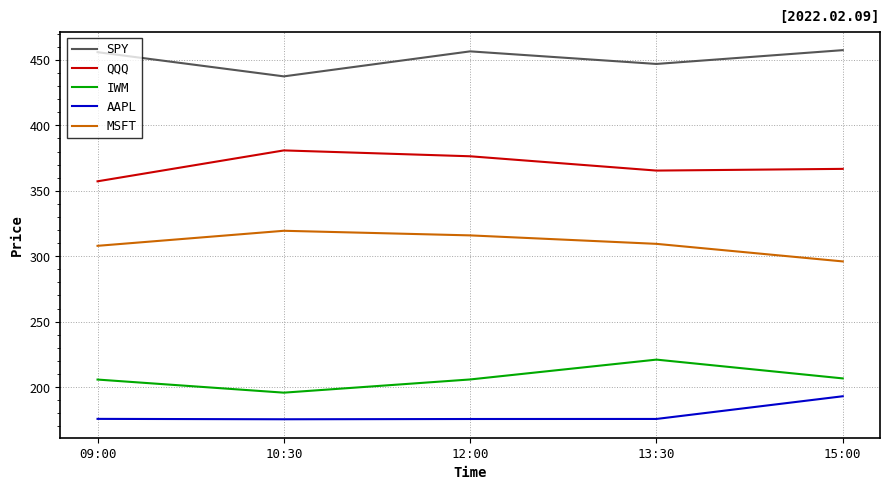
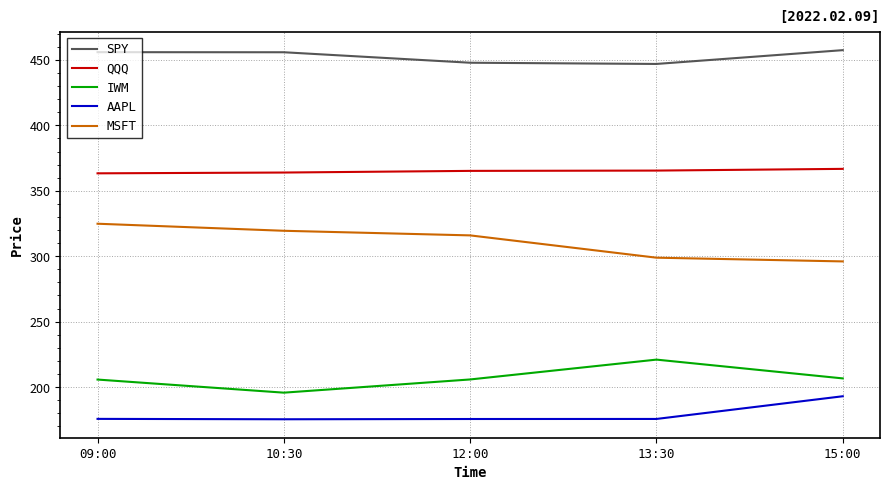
  {
    "SPY": {
-     "10:30": 437,
-     "12:00": 457,
+     "10:30": 456,
+     "12:00": 448,
      "13:30": 447,
      "15:00": 457
    },
    "QQQ": {
-     "09:00": 357,
-     "10:30": 381,
-     "12:00": 376,
+     "09:00": 363,
+     "10:30": 364,
+     "12:00": 365,
      "13:30": 365,
      "15:00": 367
    },
    "IWM": {
      "09:00": 206,
      "10:30": 196,
      "12:00": 206,
      "13:30": 221,
      "15:00": 207
    },
    "AAPL": {
      "09:00": 176,
      "10:30": 175,
      "12:00": 176,
      "13:30": 176,
      "15:00": 193
    },
    "MSFT": {
-     "09:00": 308,
+     "09:00": 325,
      "10:30": 319,
      "12:00": 316,
-     "13:30": 309,
+     "13:30": 299,
      "15:00": 296
    }
  }
